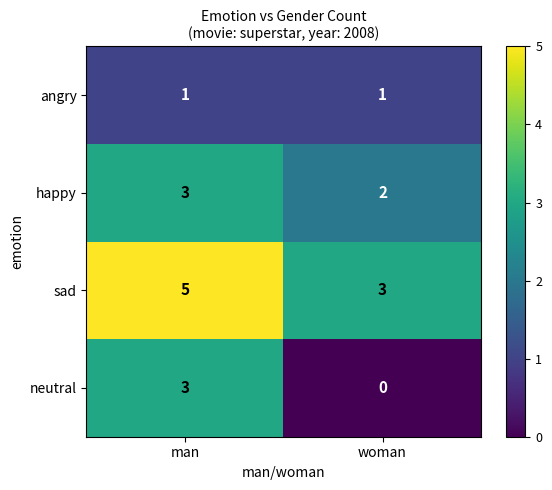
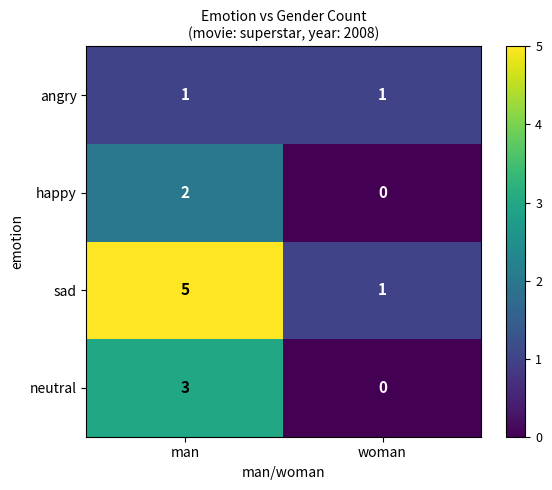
  {
    "angry": {
      "man": 1,
      "woman": 1
    },
    "happy": {
-     "man": 3,
-     "woman": 2
+     "man": 2,
+     "woman": 0
    },
    "sad": {
      "man": 5,
-     "woman": 3
+     "woman": 1
    },
    "neutral": {
      "man": 3,
      "woman": 0
    }
  }
